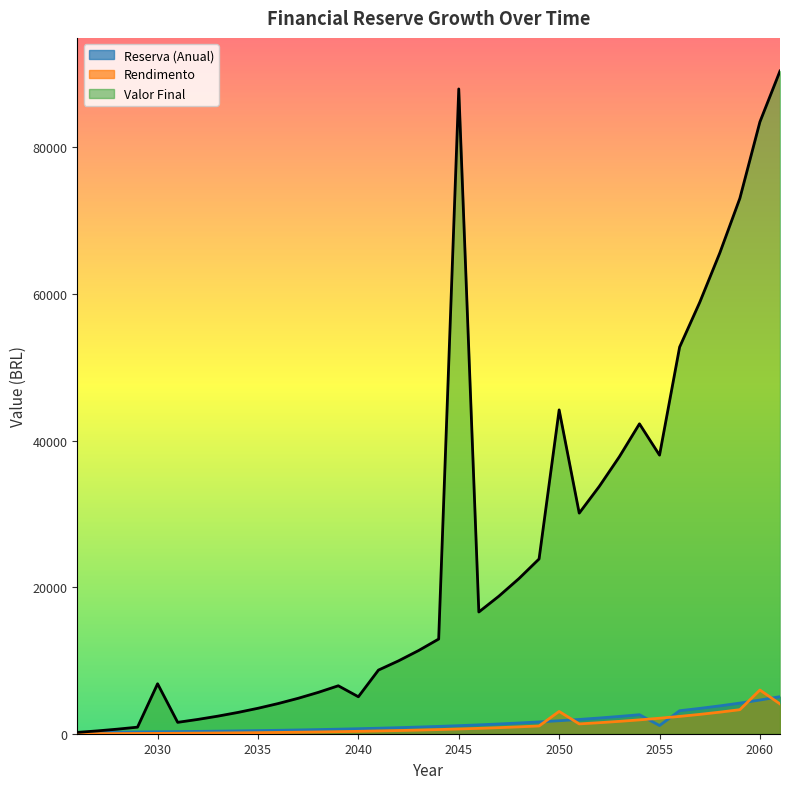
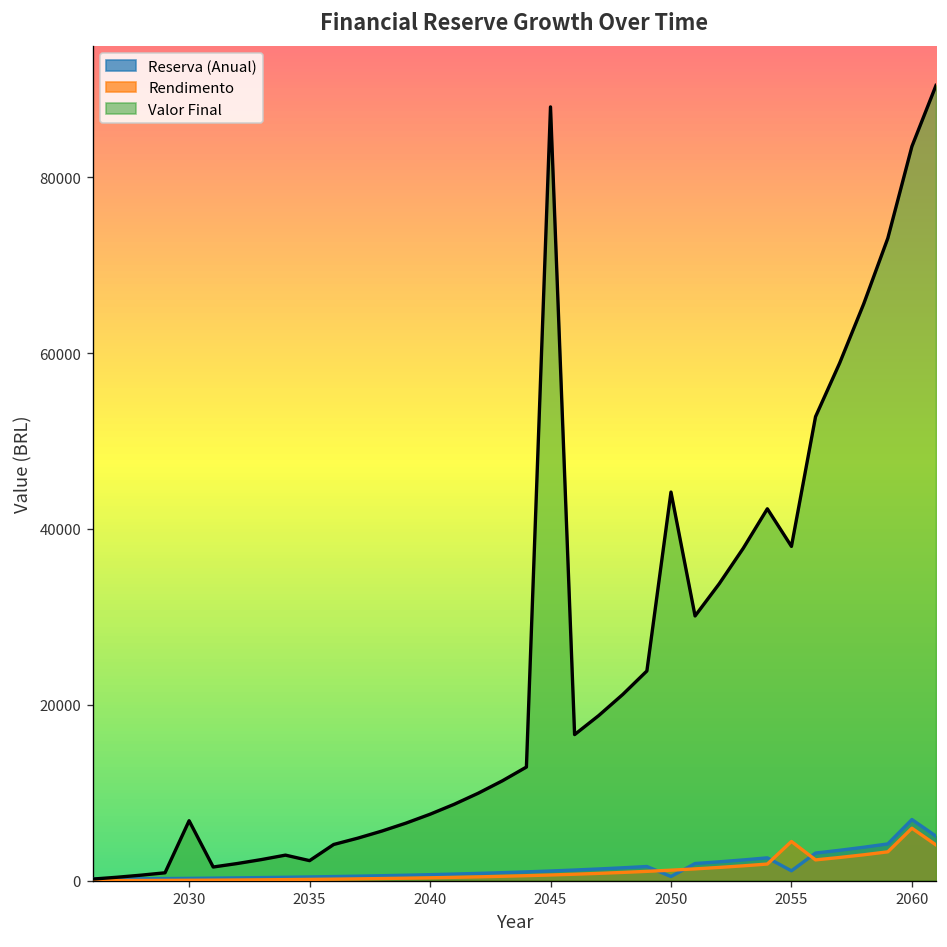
  {
    "Reserva (Anual)": {
      "2040": 1000,
      "2045": 1000,
-     "2050": 2000,
+     "2050": 0,
      "2055": 1000,
-     "2060": 5000
+     "2060": 7000
    },
    "Rendimento": {
      "2040": 0,
      "2045": 1000,
-     "2050": 3000,
-     "2055": 2000,
+     "2050": 1000,
+     "2055": 4000,
      "2060": 6000
    },
    "Valor Final": {
      "2030": 7000,
-     "2035": 3000,
-     "2040": 5000,
+     "2035": 2000,
+     "2040": 8000,
      "2045": 88000,
      "2050": 44000,
      "2055": 38000,
      "2060": 83000
    }
  }
